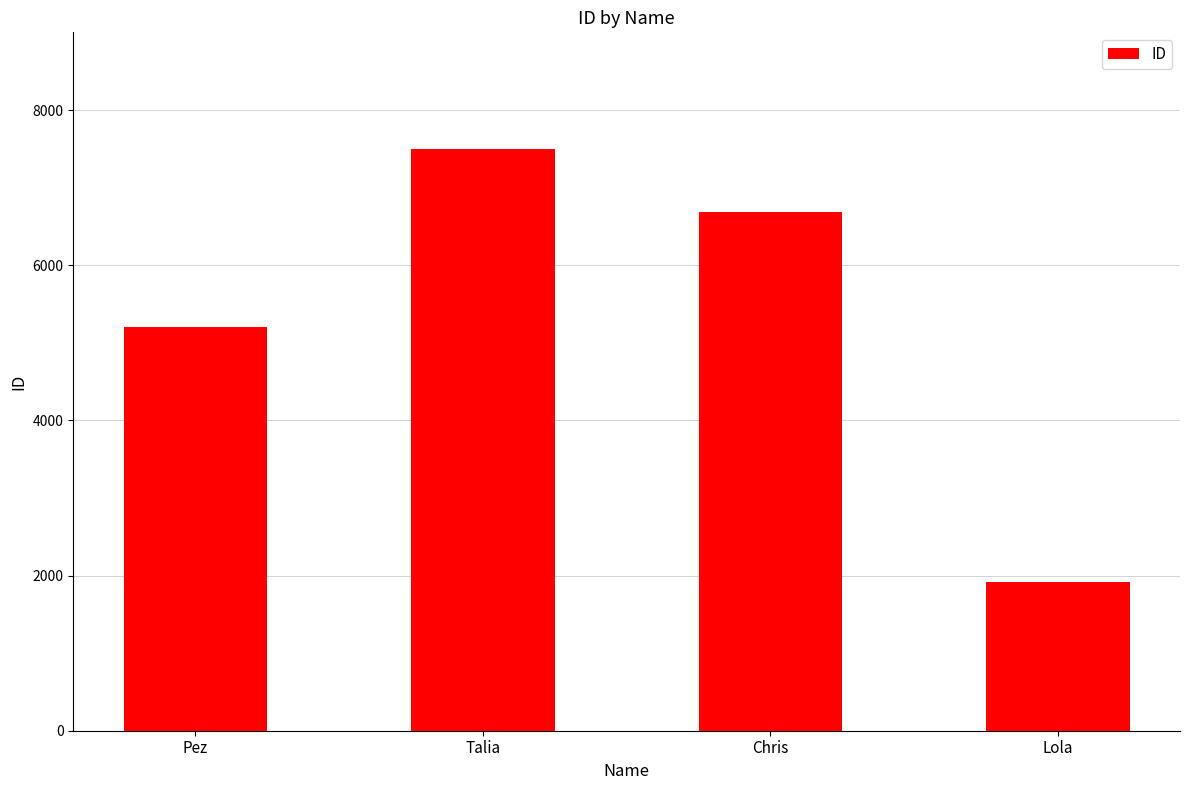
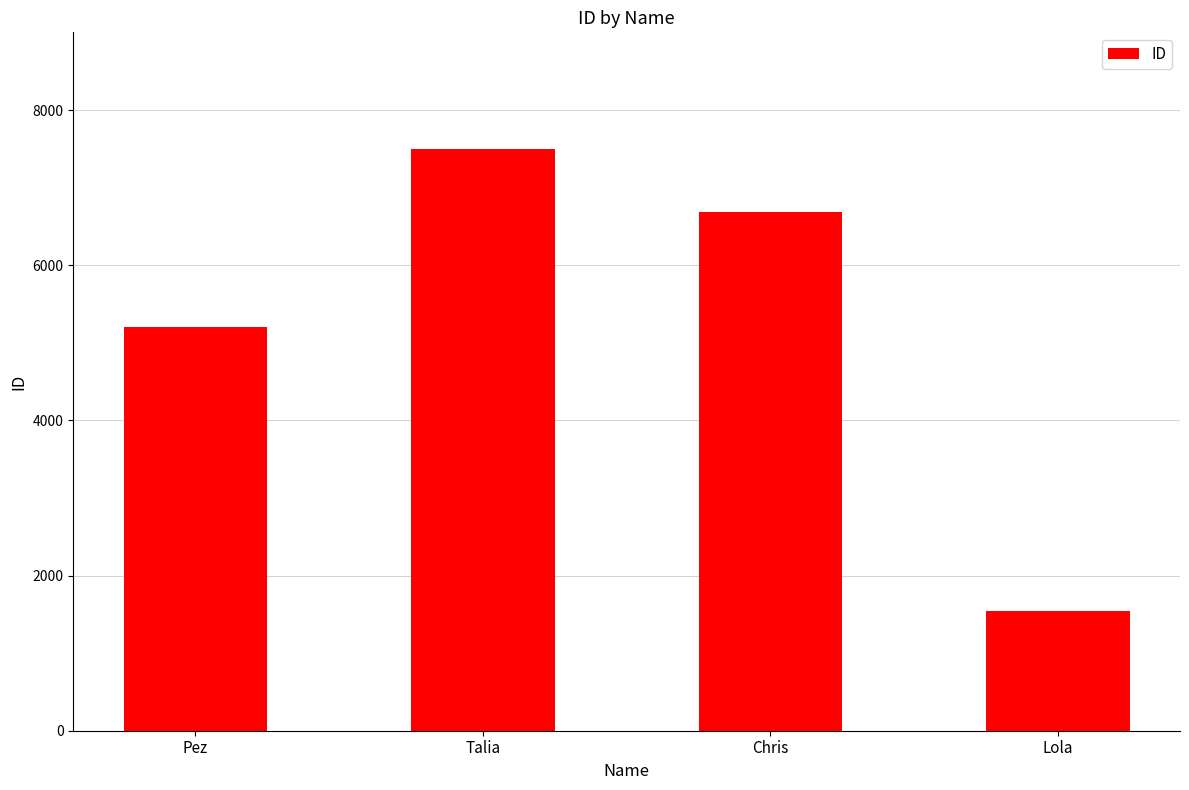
  {
    "Pez": 5200,
    "Talia": 7500,
    "Chris": 6700,
-   "Lola": 1900
+   "Lola": 1500
  }
